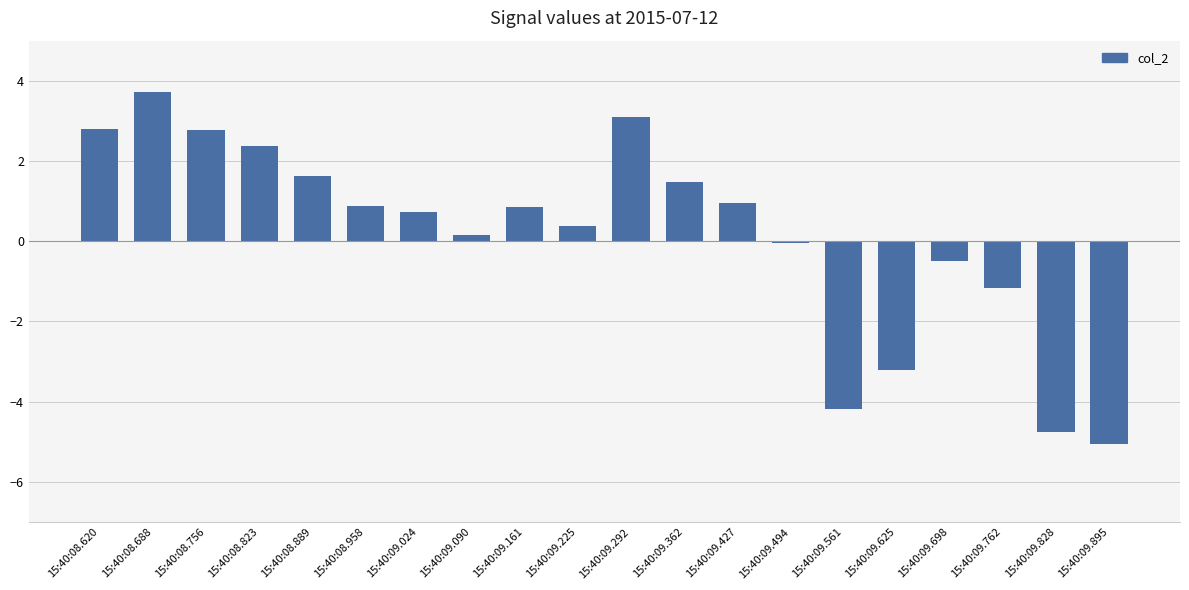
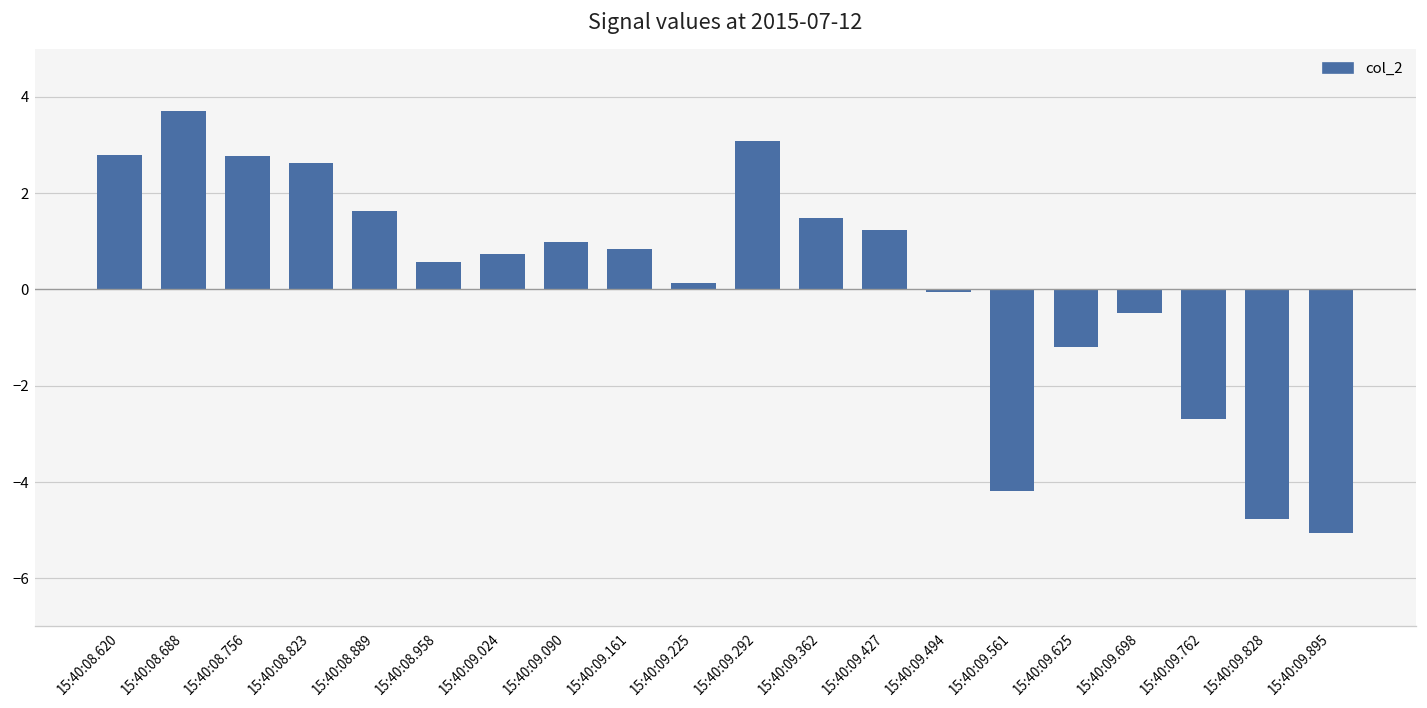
  {
    "15:40:08.620": 2.8,
    "15:40:08.688": 3.7,
    "15:40:08.756": 2.8,
-   "15:40:08.823": 2.4,
+   "15:40:08.823": 2.6,
    "15:40:08.889": 1.6,
-   "15:40:08.958": 0.9,
+   "15:40:08.958": 0.6,
    "15:40:09.024": 0.7,
-   "15:40:09.090": 0.1,
+   "15:40:09.090": 1.0,
    "15:40:09.161": 0.8,
-   "15:40:09.225": 0.4,
+   "15:40:09.225": 0.1,
    "15:40:09.292": 3.1,
    "15:40:09.362": 1.5,
-   "15:40:09.427": 1.0,
+   "15:40:09.427": 1.2,
    "15:40:09.561": -4.2,
-   "15:40:09.625": -3.2,
+   "15:40:09.625": -1.2,
    "15:40:09.698": -0.5,
-   "15:40:09.762": -1.2,
+   "15:40:09.762": -2.7,
    "15:40:09.828": -4.8,
    "15:40:09.895": -5.1
  }
